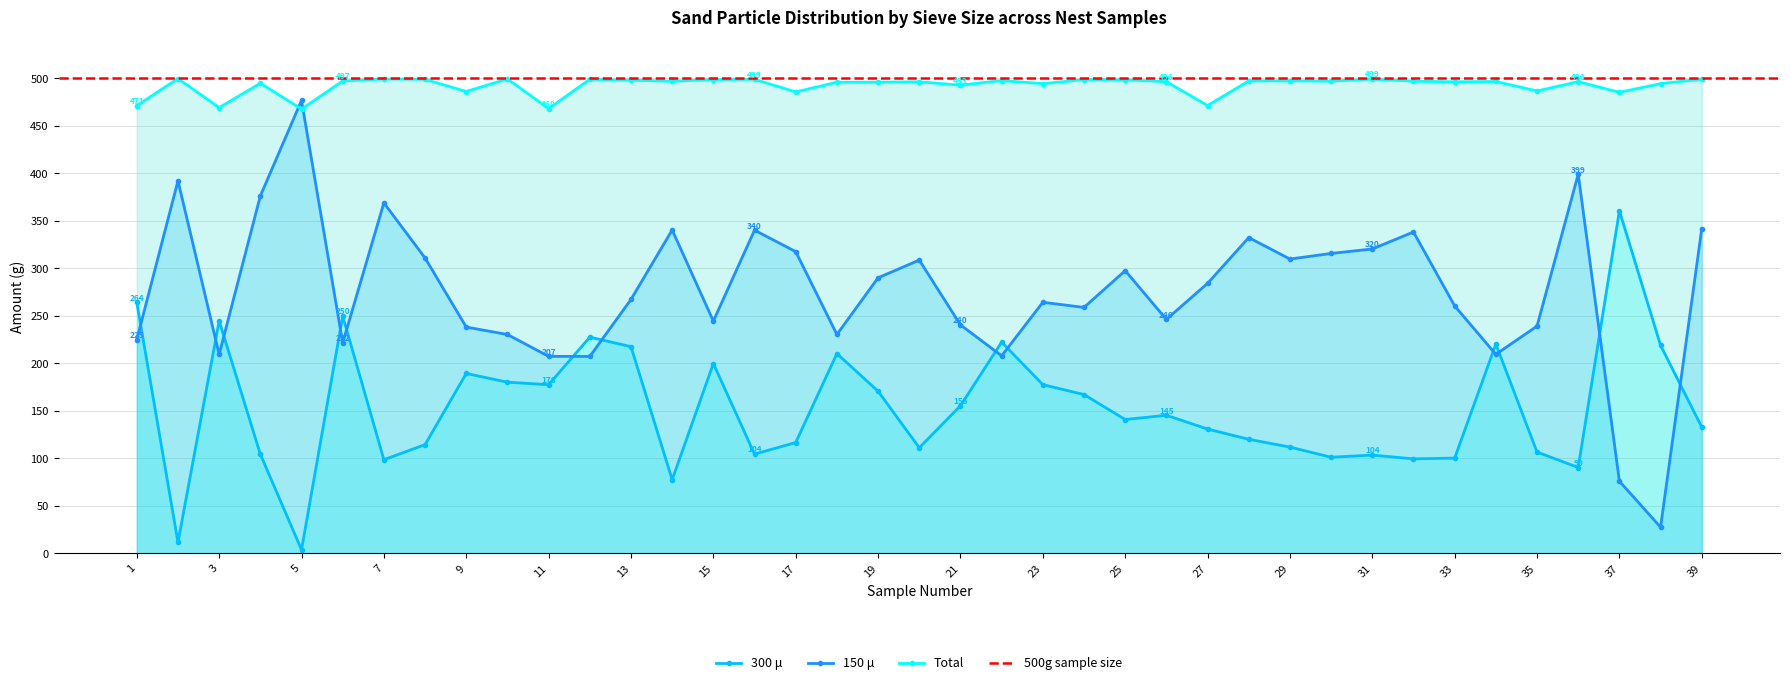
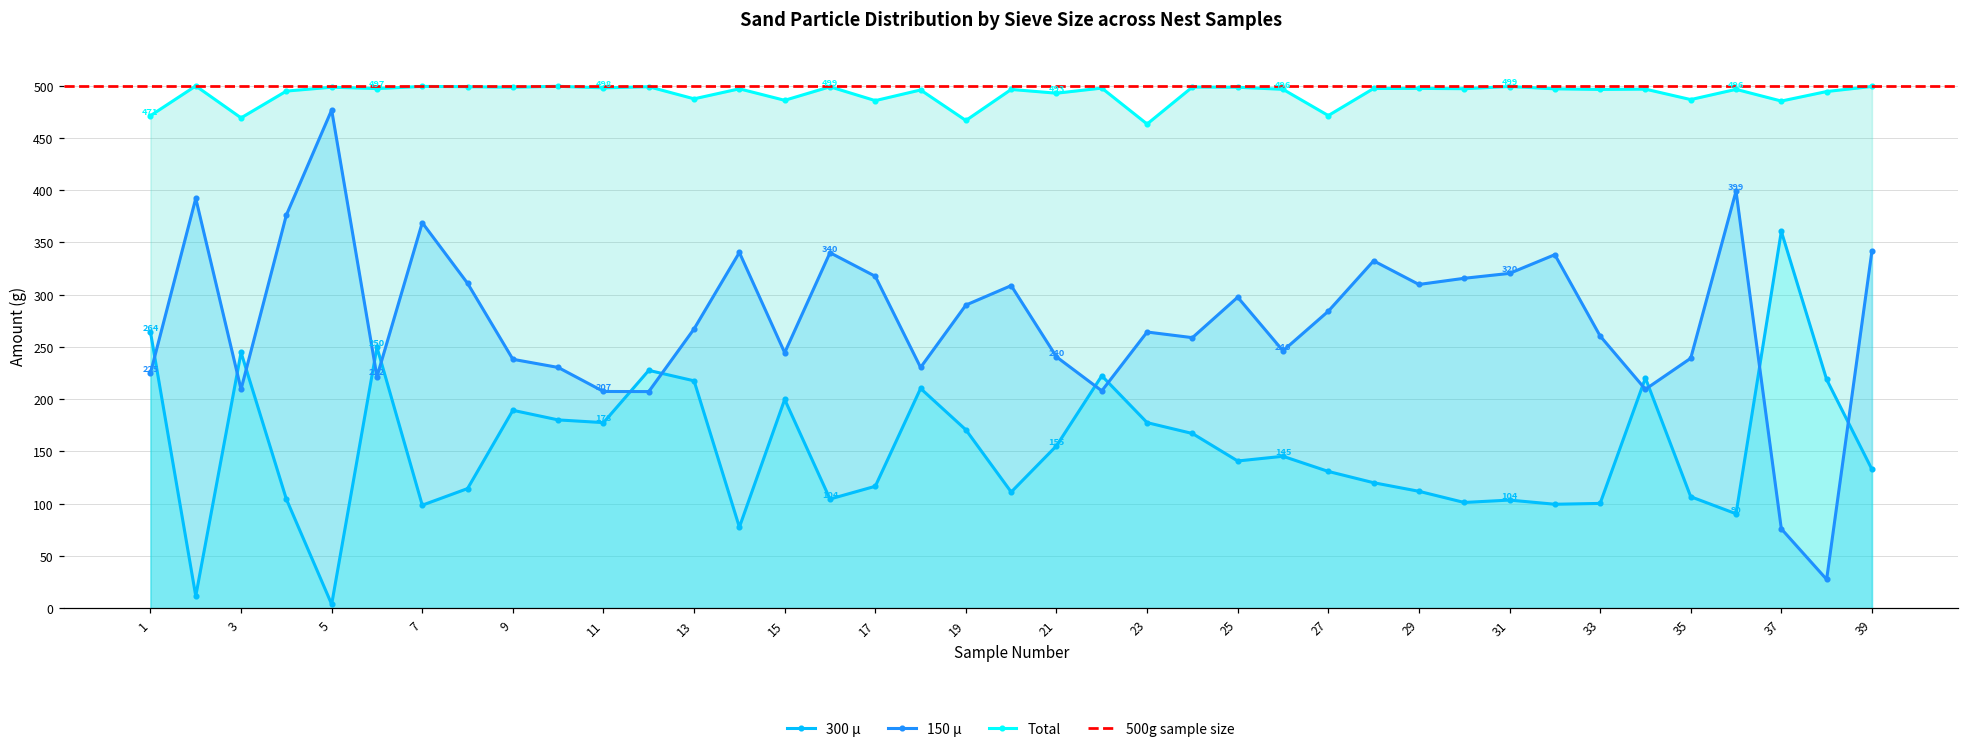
  {
    "Total": {
      "1": 471,
-     "5": 470,
-     "9": 490,
-     "11": 468,
-     "13": 500,
-     "15": 500,
-     "19": 500,
+     "5": 500,
+     "9": 500,
+     "11": 498,
+     "13": 490,
+     "15": 490,
+     "19": 470,
      "21": 493,
-     "23": 490,
+     "23": 460,
      "31": 499
    }
  }
